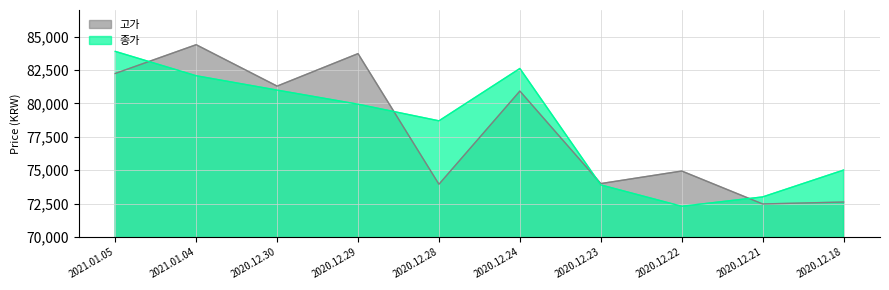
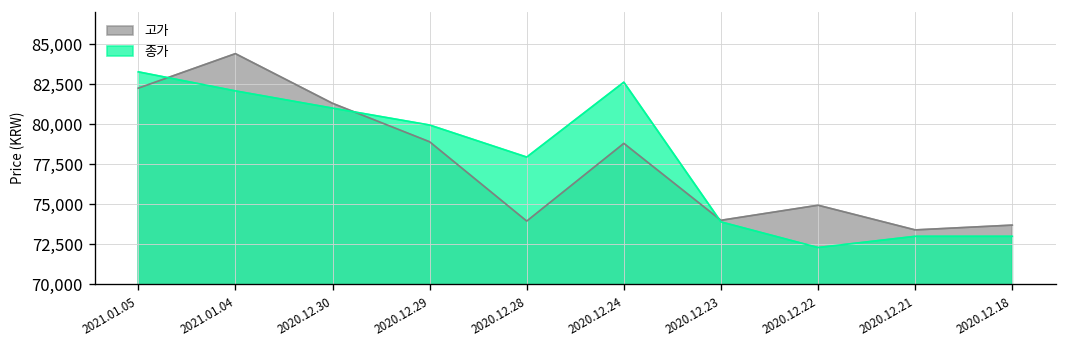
  {
    "고가": {
      "2021.01.05": "82,200",
      "2021.01.04": "84,400",
      "2020.12.30": "81,300",
-     "2020.12.29": "83,700",
+     "2020.12.29": "78,900",
      "2020.12.28": "74,000",
-     "2020.12.24": "80,900",
+     "2020.12.24": "78,800",
      "2020.12.22": "74,900",
-     "2020.12.21": "72,500",
-     "2020.12.18": "72,600"
+     "2020.12.21": "73,400",
+     "2020.12.18": "73,700"
    },
    "종가": {
-     "2021.01.05": "83,900",
+     "2021.01.05": "83,300",
      "2021.01.04": "82,100",
      "2020.12.30": "81,000",
      "2020.12.29": "79,900",
-     "2020.12.28": "78,700",
+     "2020.12.28": "77,900",
      "2020.12.24": "82,600",
      "2020.12.22": "72,300",
      "2020.12.21": "73,000",
-     "2020.12.18": "75,000"
+     "2020.12.18": "73,000"
    }
  }
